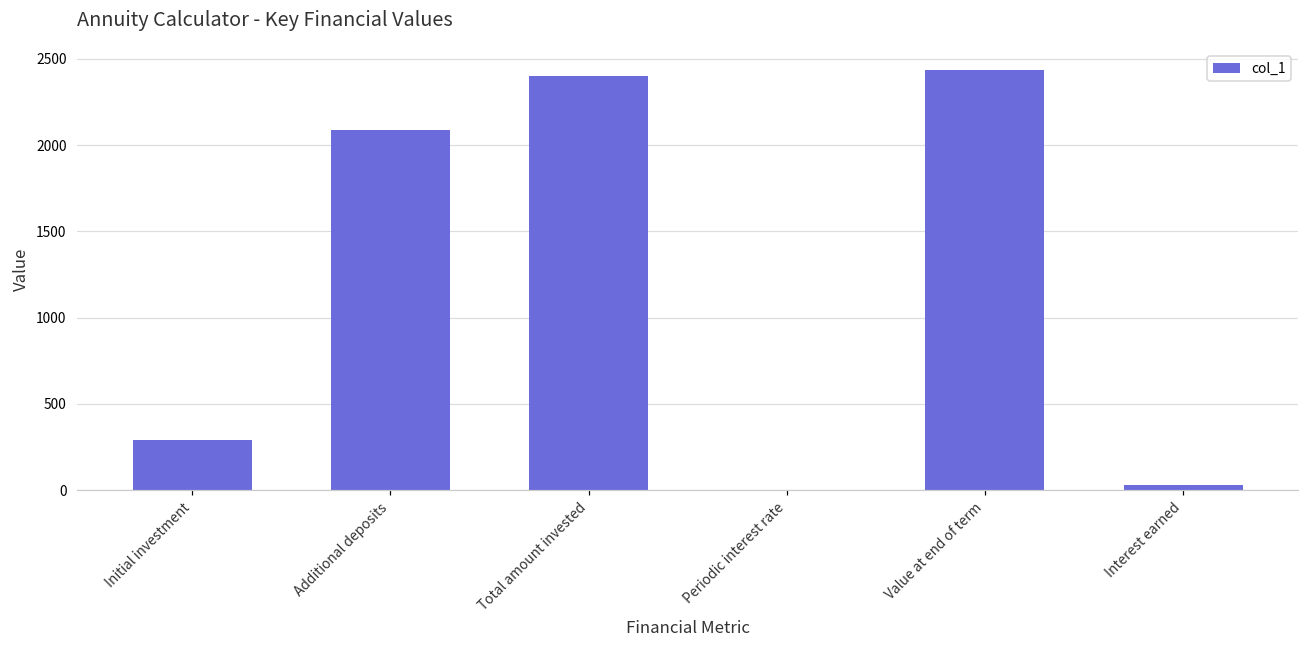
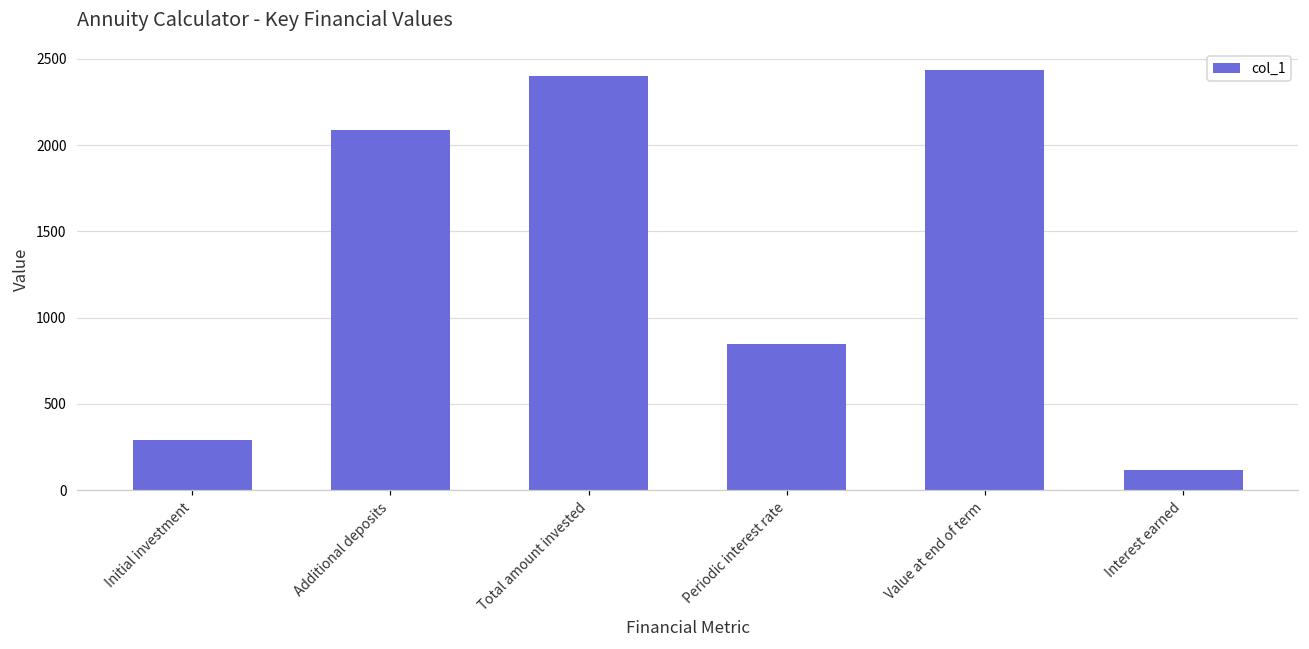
  {
    "Initial investment": 290,
    "Additional deposits": 2090,
    "Total amount invested": 2400,
-   "Periodic interest rate": 0,
+   "Periodic interest rate": 850,
    "Value at end of term": 2430,
-   "Interest earned": 30
+   "Interest earned": 120
  }
